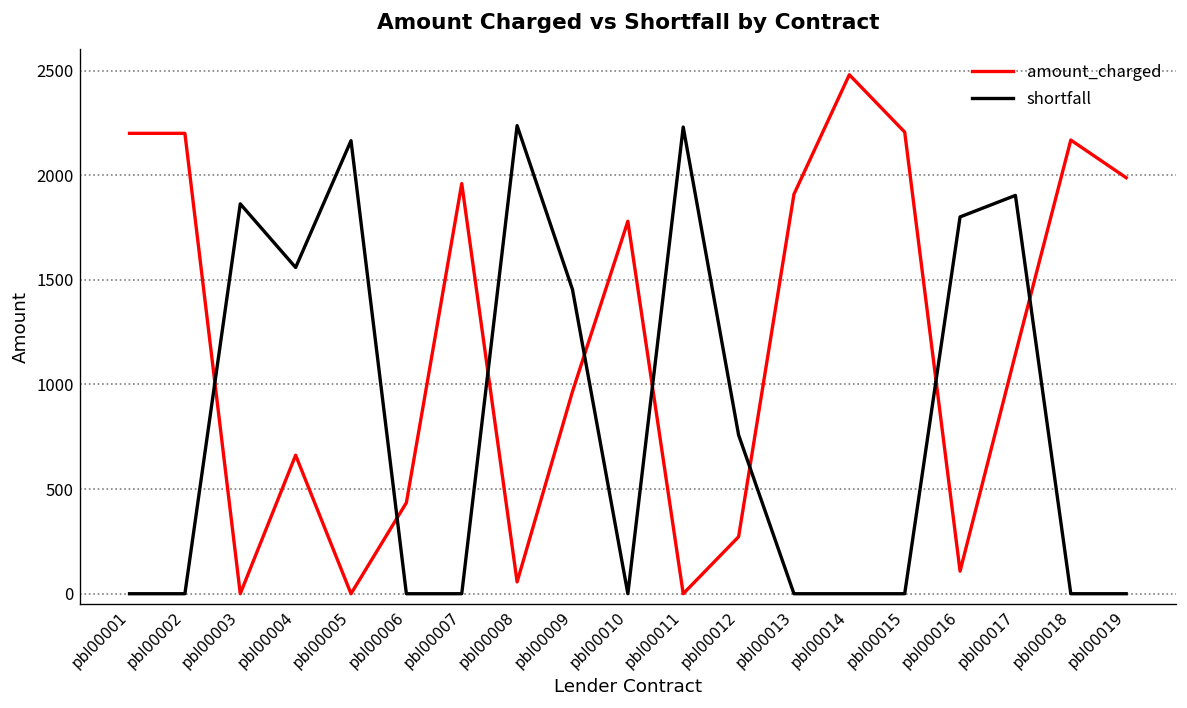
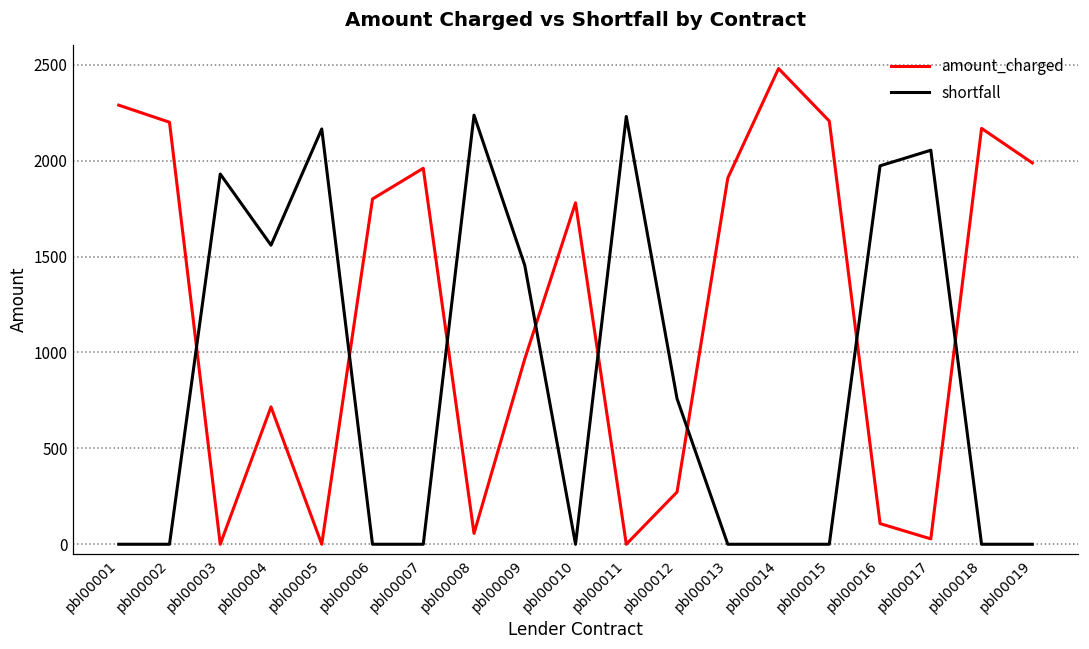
  {
    "amount_charged": {
-     "pbl00001": 2200,
+     "pbl00001": 2290,
      "pbl00002": 2200,
      "pbl00003": 0,
-     "pbl00004": 660,
+     "pbl00004": 720,
      "pbl00005": 0,
-     "pbl00006": 440,
+     "pbl00006": 1800,
      "pbl00007": 1960,
      "pbl00008": 60,
      "pbl00009": 970,
      "pbl00010": 1780,
      "pbl00011": 0,
      "pbl00012": 270,
      "pbl00013": 1910,
      "pbl00014": 2480,
      "pbl00015": 2210,
      "pbl00016": 110,
-     "pbl00017": 1150,
+     "pbl00017": 30,
      "pbl00018": 2170,
      "pbl00019": 1990
    },
    "shortfall": {
      "pbl00001": 0,
      "pbl00002": 0,
-     "pbl00003": 1860,
+     "pbl00003": 1930,
      "pbl00004": 1560,
      "pbl00005": 2170,
      "pbl00006": 0,
      "pbl00007": 0,
      "pbl00008": 2240,
      "pbl00009": 1450,
      "pbl00010": 0,
      "pbl00011": 2230,
      "pbl00012": 760,
      "pbl00013": 0,
      "pbl00014": 0,
      "pbl00015": 0,
-     "pbl00016": 1800,
-     "pbl00017": 1900,
+     "pbl00016": 1970,
+     "pbl00017": 2050,
      "pbl00018": 0,
      "pbl00019": 0
    }
  }
